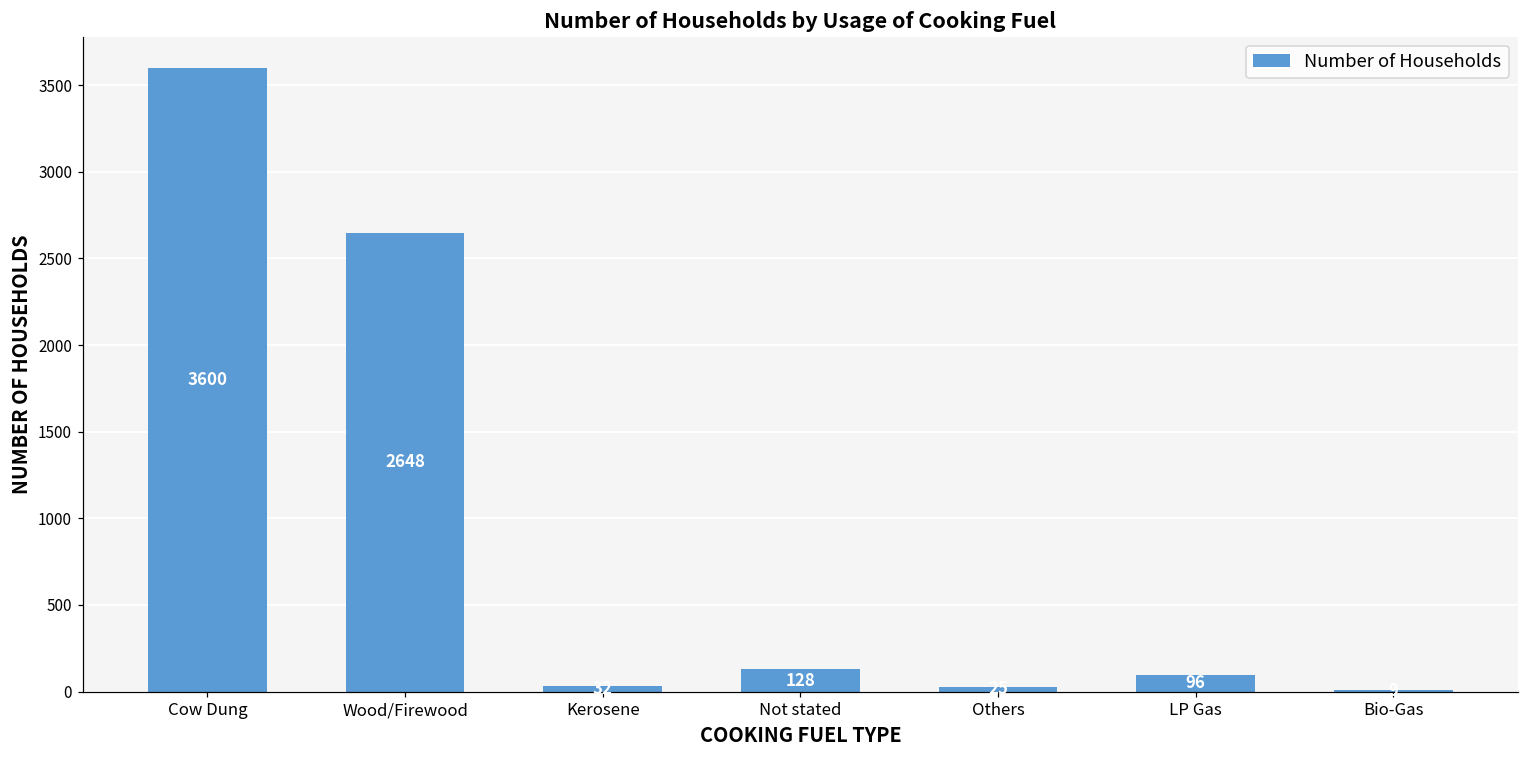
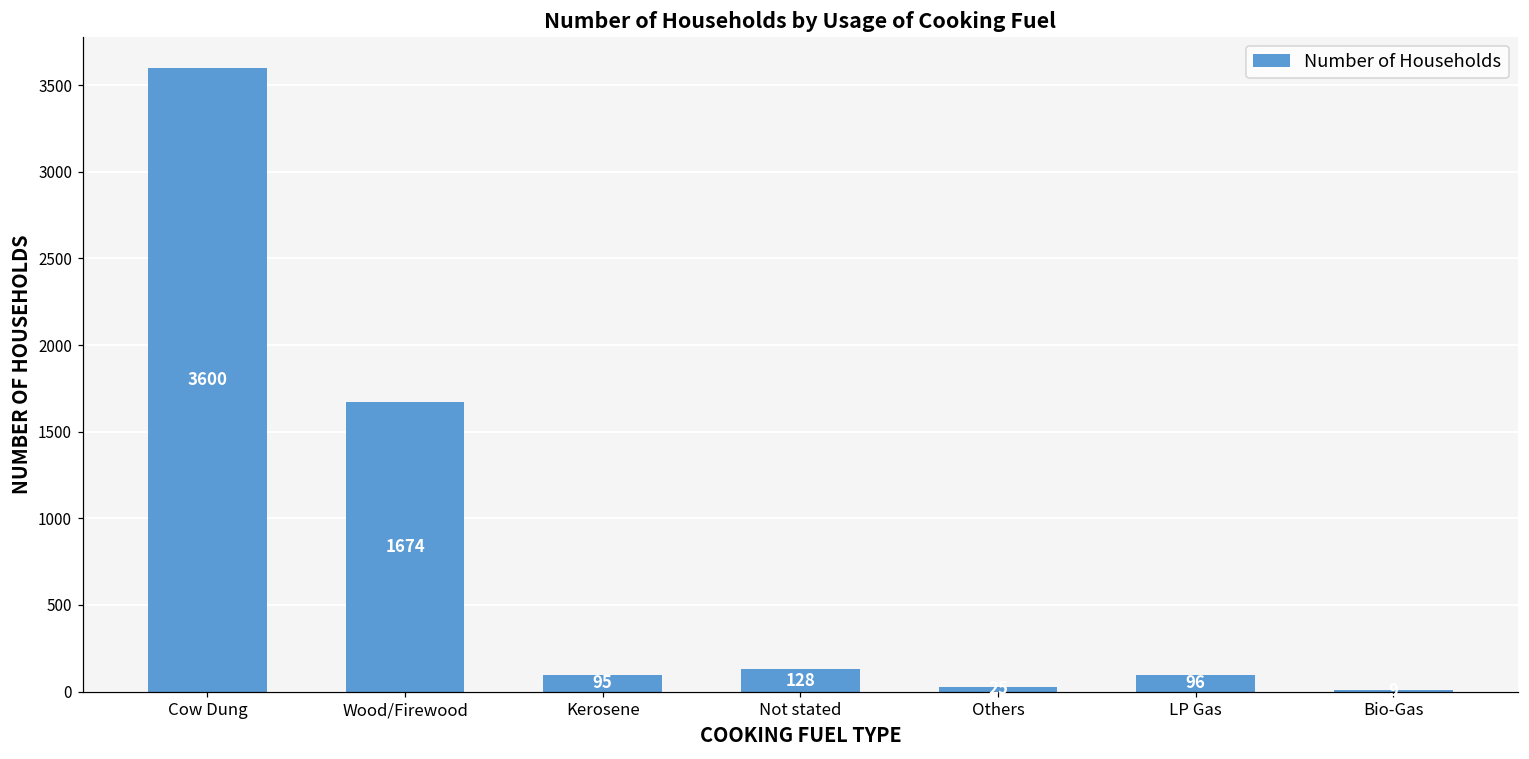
  {
    "Cow Dung": 3600,
-   "Wood/Firewood": 2648,
-   "Kerosene": 30,
+   "Wood/Firewood": 1674,
+   "Kerosene": 100,
    "Not stated": 128,
    "LP Gas": 96
  }
